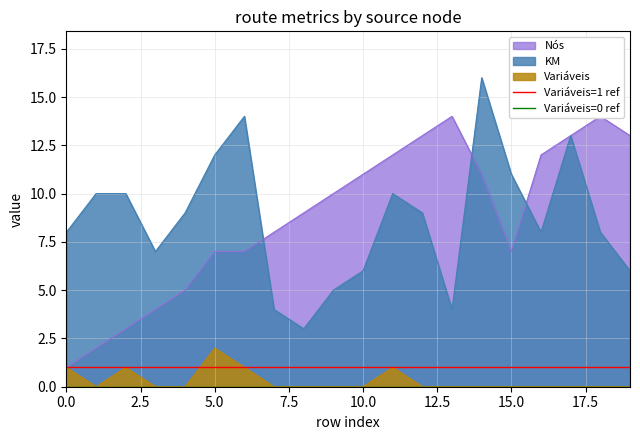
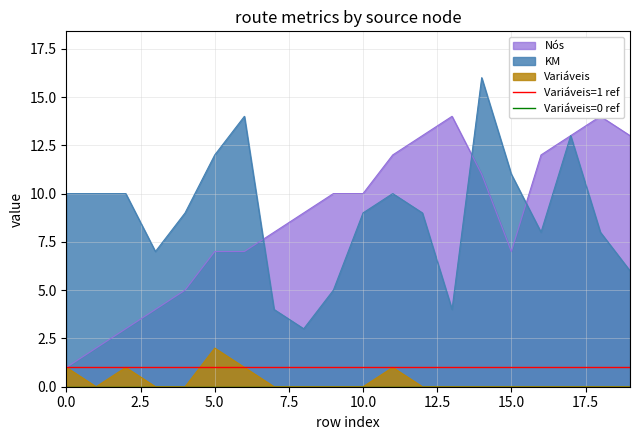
  {
    "Nós": {
      "5.0": 7,
-     "10.0": 11,
+     "10.0": 10,
      "15.0": 7
    },
    "KM": {
-     "0.0": 8,
+     "0.0": 10,
      "5.0": 12,
-     "10.0": 6,
+     "10.0": 9,
      "15.0": 11
    },
    "Variáveis": {
      "5.0": 2,
      "10.0": 0,
      "15.0": 0
    }
  }
